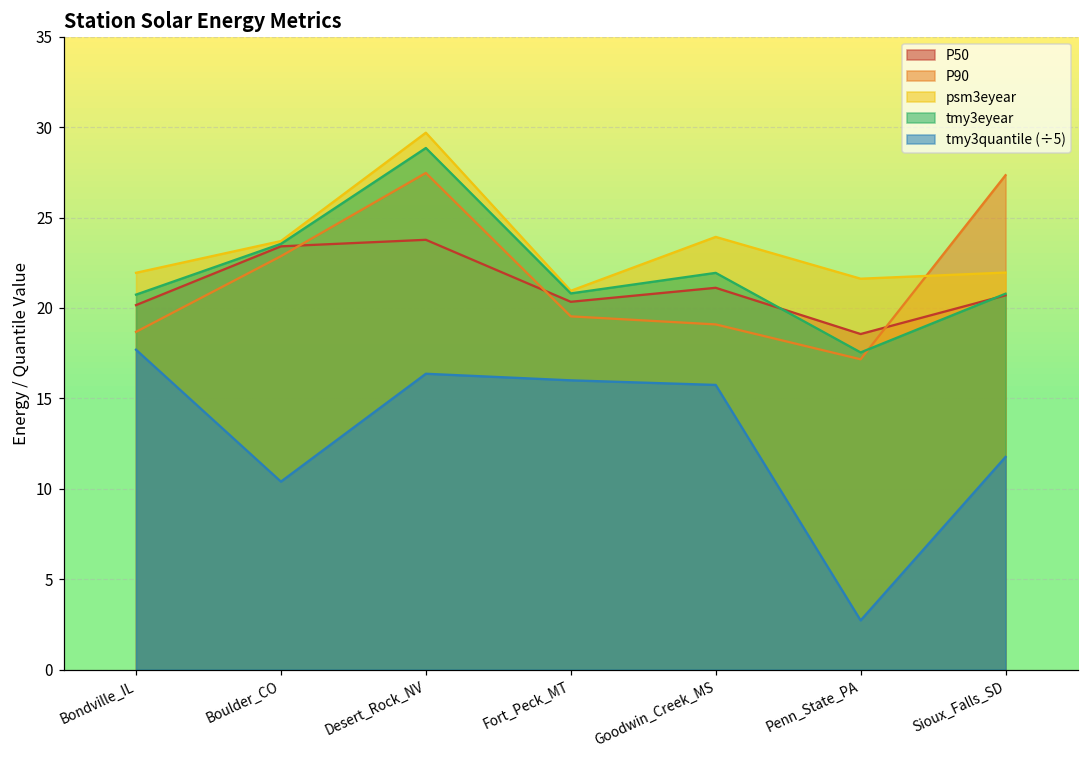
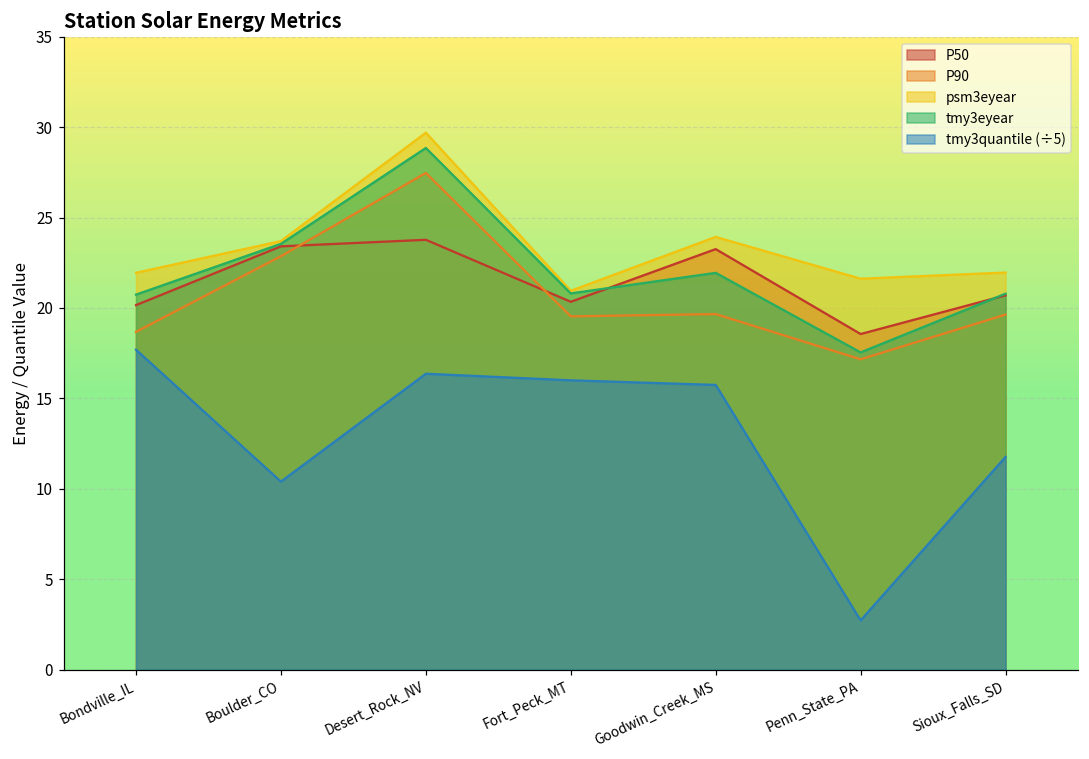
  {
    "P50": {
      "Bondville_IL": 20.2,
      "Desert_Rock_NV": 23.8,
      "Fort_Peck_MT": 20.3,
-     "Goodwin_Creek_MS": 21.1,
+     "Goodwin_Creek_MS": 23.3,
      "Penn_State_PA": 18.6
    },
    "P90": {
      "Bondville_IL": 18.7,
      "Boulder_CO": 22.9,
      "Desert_Rock_NV": 27.5,
      "Fort_Peck_MT": 19.5,
-     "Goodwin_Creek_MS": 19.1,
+     "Goodwin_Creek_MS": 19.7,
      "Penn_State_PA": 17.2,
-     "Sioux_Falls_SD": 27.3
+     "Sioux_Falls_SD": 19.6
    },
    "psm3eyear": {
      "Bondville_IL": 21.9,
      "Boulder_CO": 23.7,
      "Desert_Rock_NV": 29.7,
      "Goodwin_Creek_MS": 23.9,
      "Penn_State_PA": 21.6,
      "Sioux_Falls_SD": 22.0
    },
    "tmy3eyear": {
      "Bondville_IL": 20.7,
      "Desert_Rock_NV": 28.8,
      "Goodwin_Creek_MS": 21.9,
      "Penn_State_PA": 17.5
    },
    "tmy3quantile (÷5)": {
      "Bondville_IL": 17.7,
      "Boulder_CO": 10.4,
      "Desert_Rock_NV": 16.4,
      "Fort_Peck_MT": 16.0,
      "Goodwin_Creek_MS": 15.7,
      "Penn_State_PA": 2.7,
      "Sioux_Falls_SD": 11.8
    }
  }
